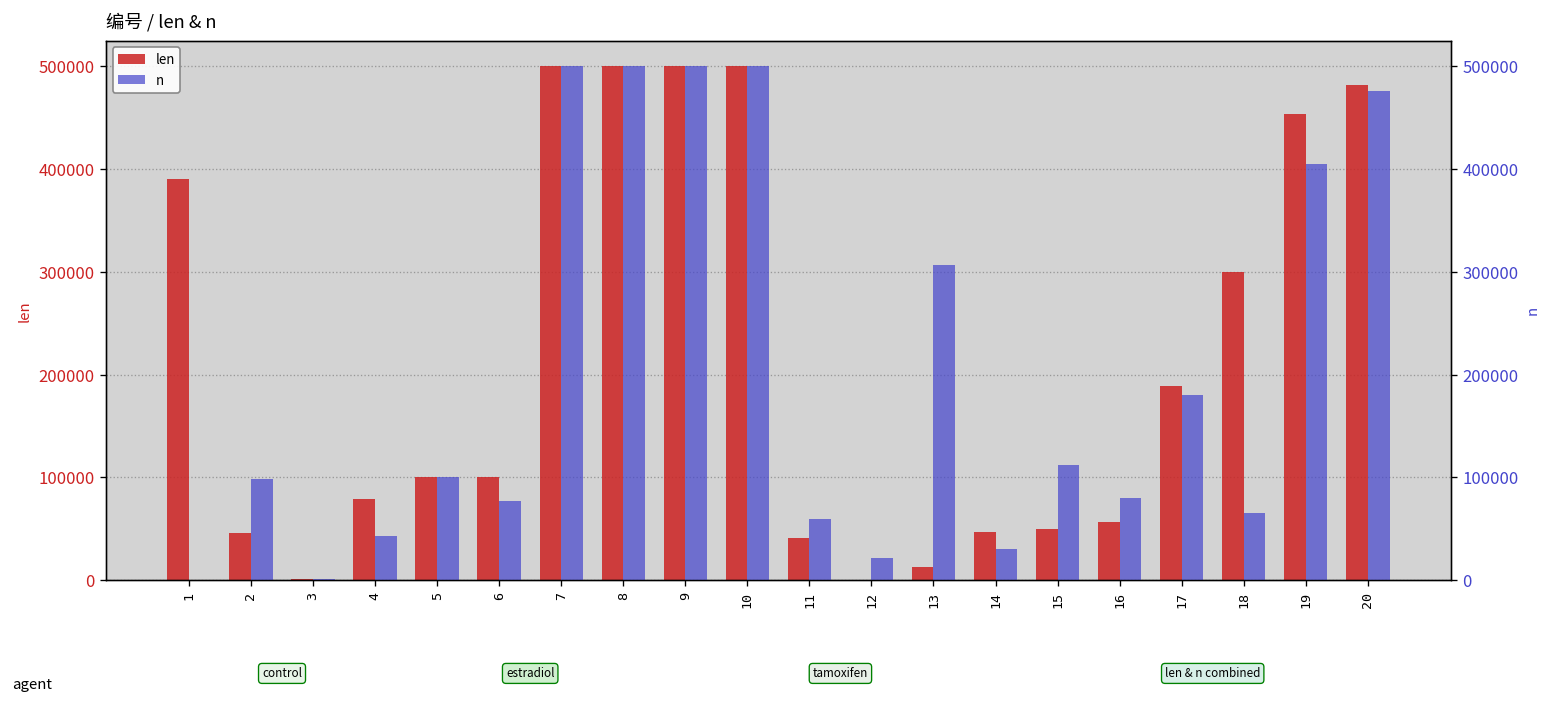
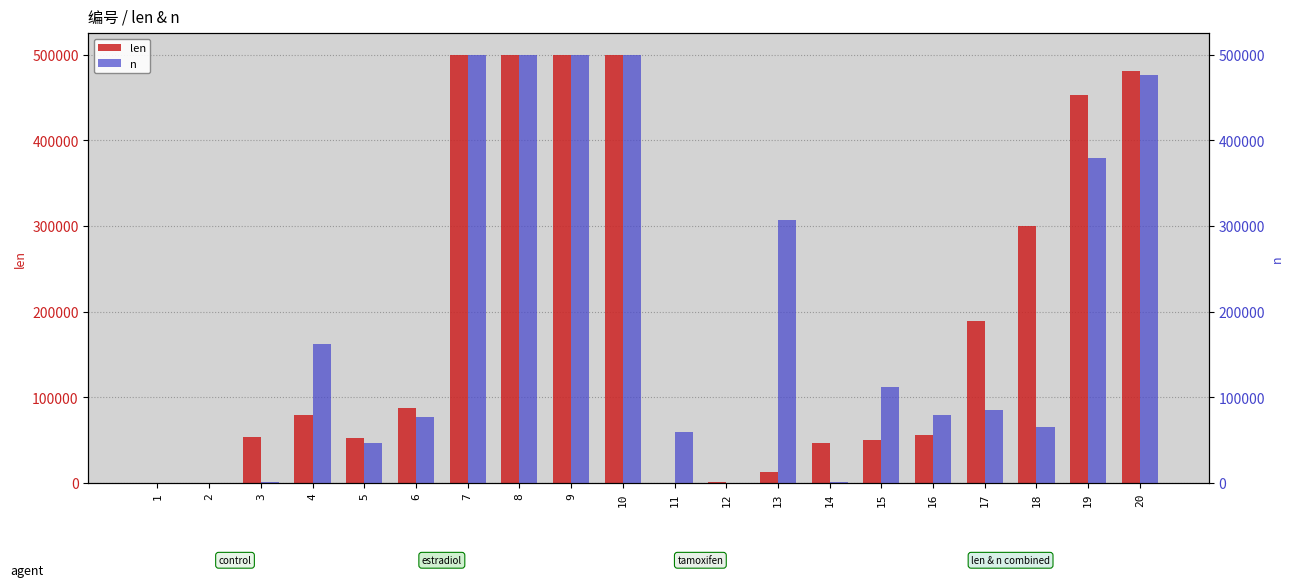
  {
    "len": {
-     "1": 390000,
-     "2": 50000,
-     "3": 0,
+     "1": 0,
+     "2": 0,
+     "3": 50000,
      "4": 80000,
-     "5": 100000,
-     "6": 100000,
+     "5": 50000,
+     "6": 90000,
      "7": 500000,
      "8": 500000,
      "9": 500000,
      "10": 500000,
-     "11": 40000,
+     "11": 0,
      "13": 10000,
      "14": 50000,
      "15": 50000,
      "16": 60000,
      "17": 190000,
      "18": 300000,
      "19": 450000,
      "20": 480000
    },
    "n": {
-     "2": 100000,
-     "4": 40000,
-     "5": 100000,
+     "2": 0,
+     "4": 160000,
+     "5": 50000,
      "6": 80000,
      "7": 500000,
      "8": 500000,
      "9": 500000,
      "10": 500000,
      "11": 60000,
-     "12": 20000,
+     "12": 0,
      "13": 310000,
-     "14": 30000,
+     "14": 0,
      "15": 110000,
      "16": 80000,
-     "17": 180000,
+     "17": 90000,
      "18": 70000,
-     "19": 400000,
+     "19": 380000,
      "20": 480000
    }
  }
